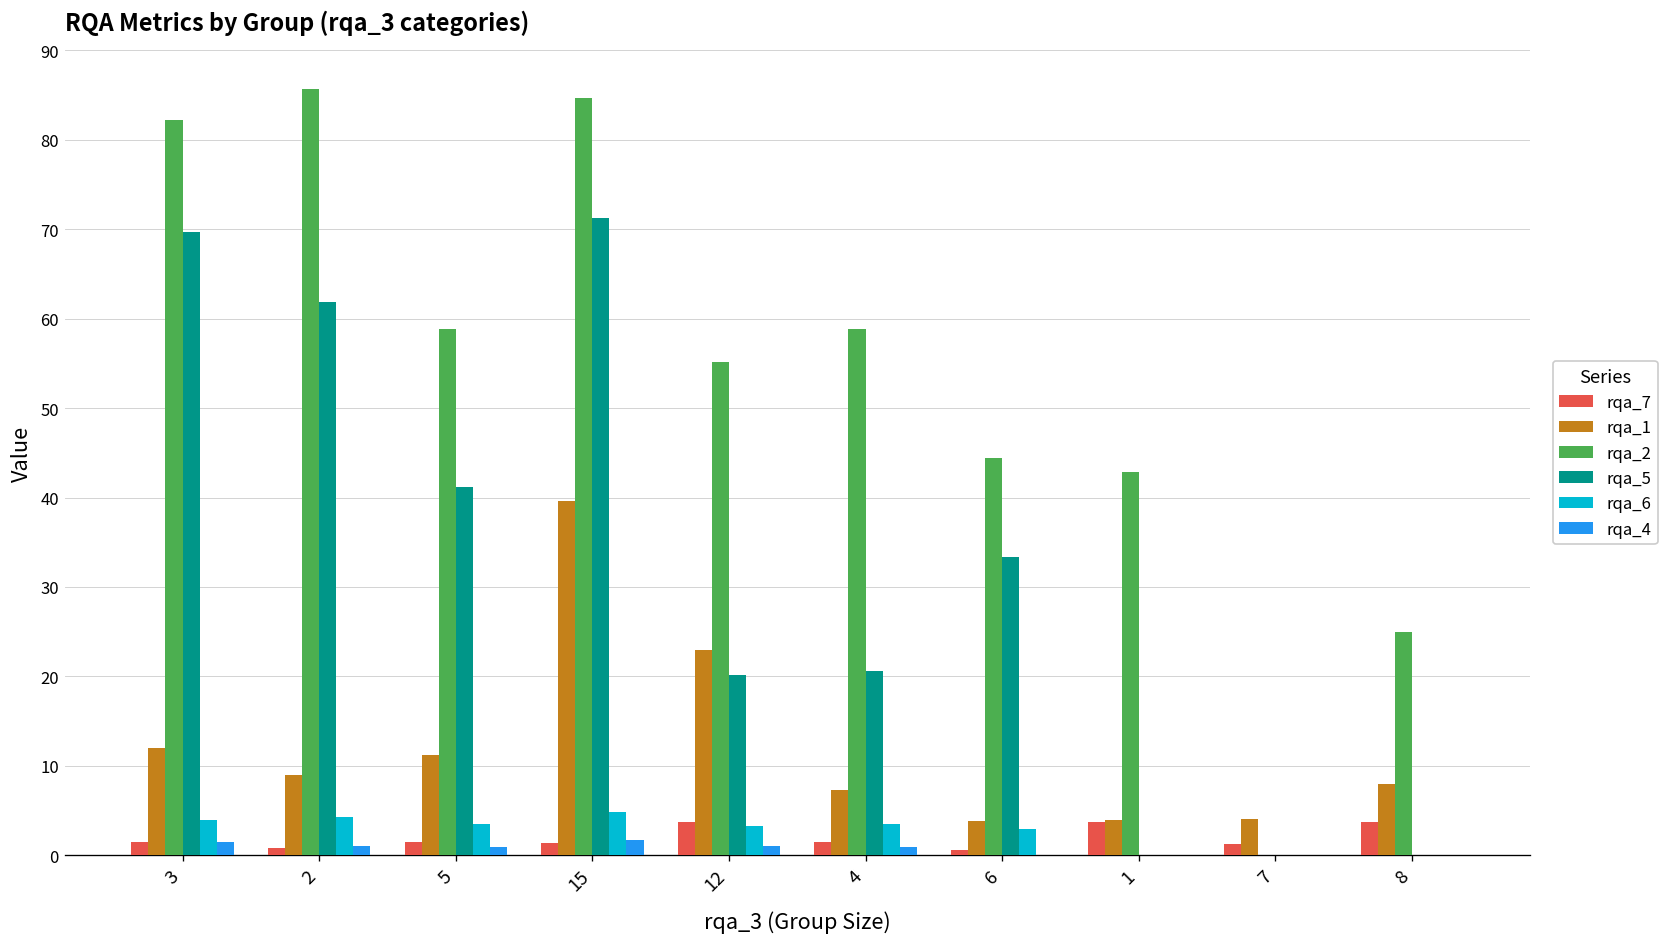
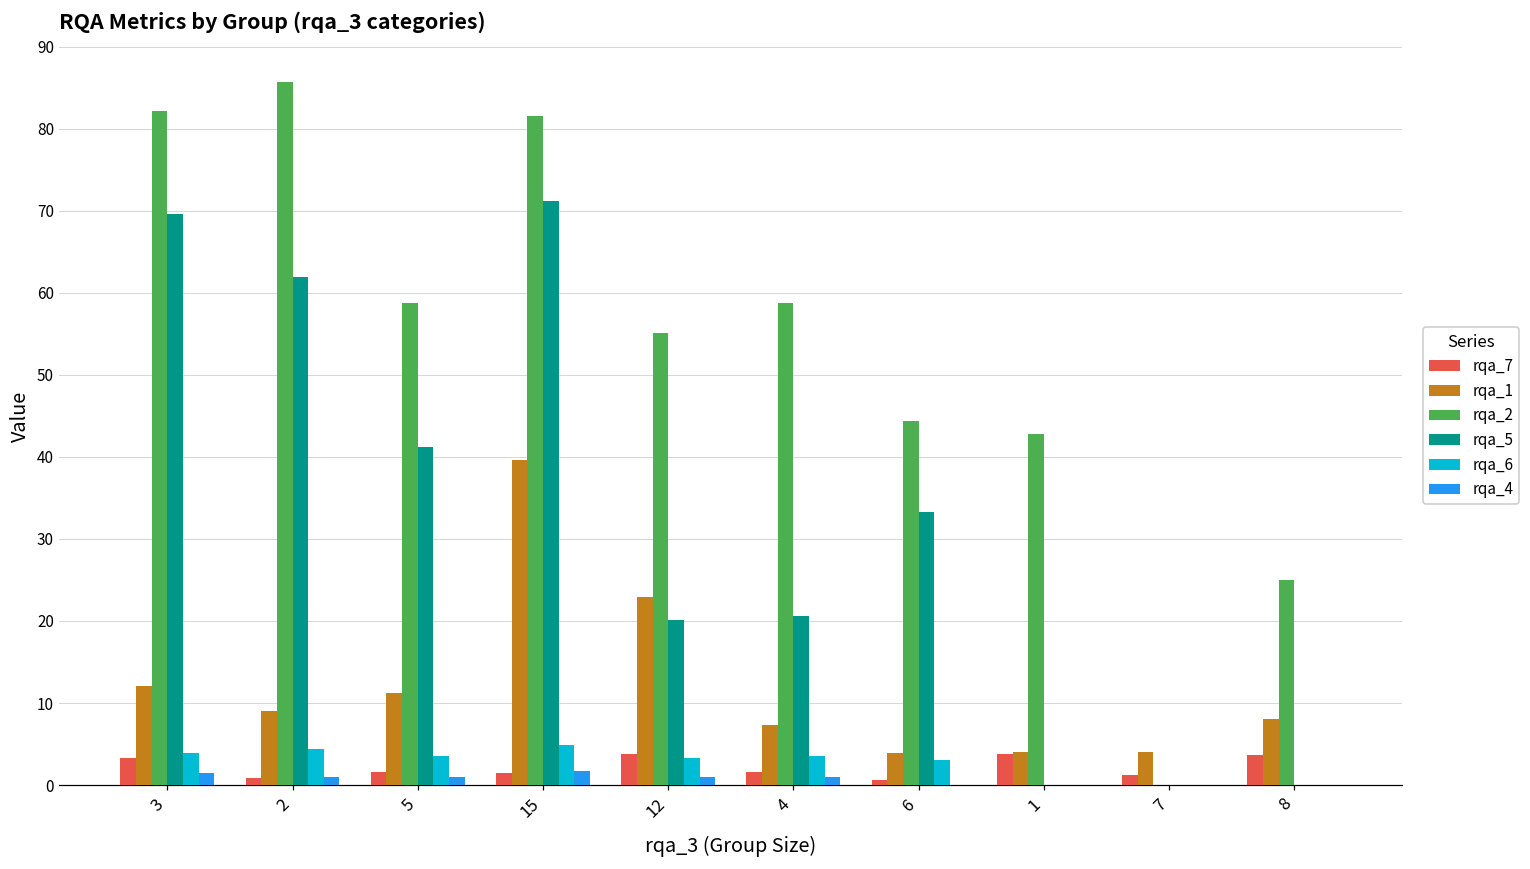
  {
    "rqa_7": {
-     "3": 2,
+     "3": 3,
      "2": 1,
      "5": 2,
      "15": 1,
      "12": 4,
      "4": 2,
      "6": 1,
      "1": 4,
      "7": 1,
      "8": 4
    },
    "rqa_1": {
      "3": 12,
      "2": 9,
      "5": 11,
      "15": 40,
      "12": 23,
      "4": 7,
      "6": 4,
      "1": 4,
      "7": 4,
      "8": 8
    },
    "rqa_2": {
      "3": 82,
      "2": 86,
      "5": 59,
-     "15": 85,
+     "15": 82,
      "12": 55,
      "4": 59,
      "6": 44,
      "1": 43,
      "7": 0,
      "8": 25
    },
    "rqa_5": {
      "3": 70,
      "2": 62,
      "5": 41,
      "15": 71,
      "12": 20,
      "4": 21,
      "6": 33,
      "1": 0,
      "7": 0,
      "8": 0
    }
  }
